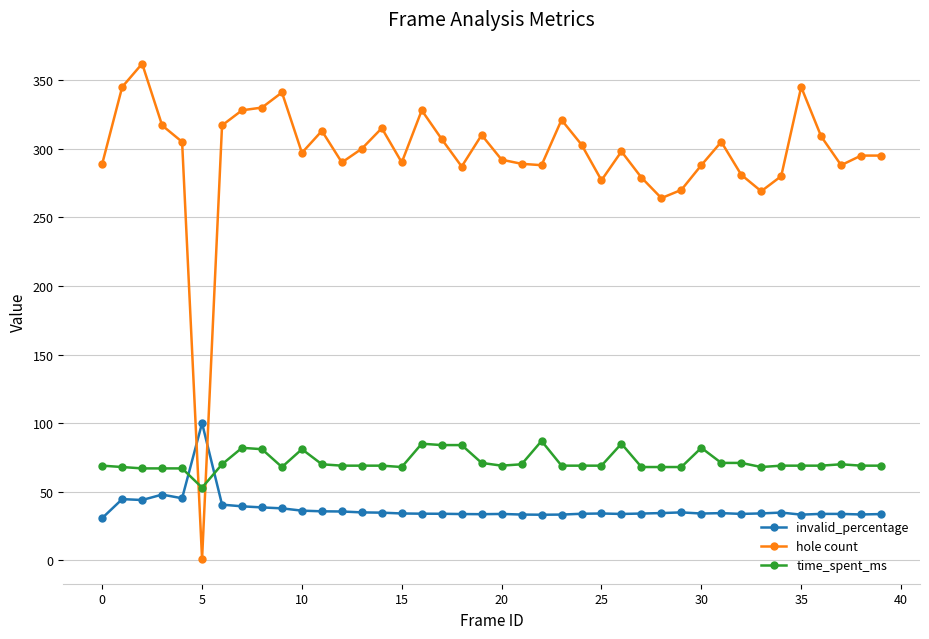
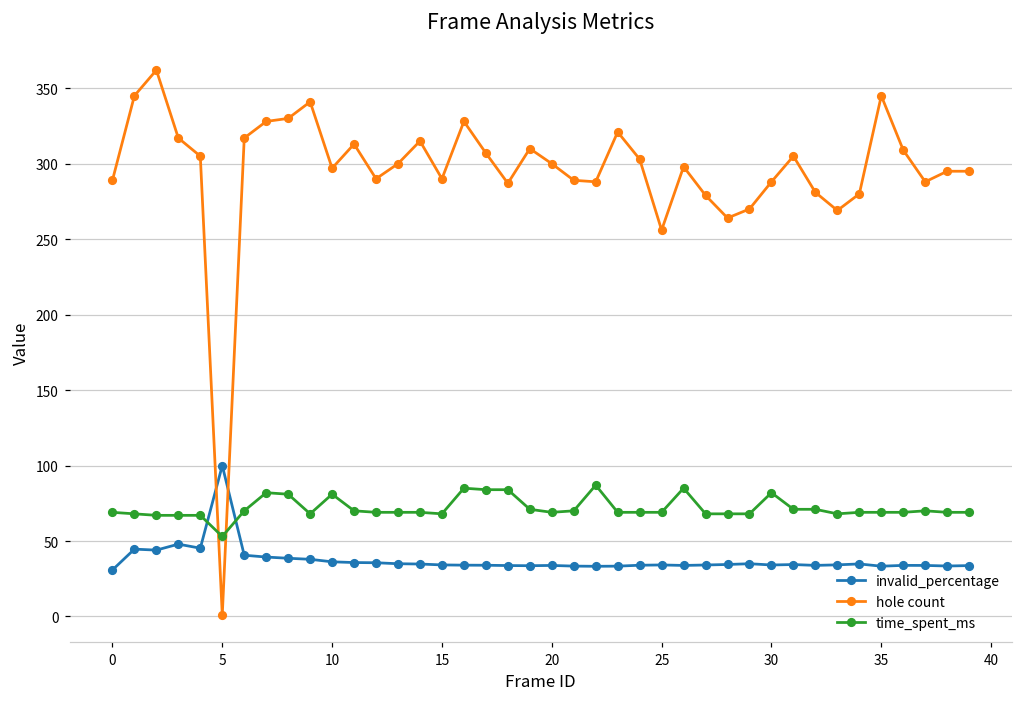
  {
    "invalid_percentage": {
      "0": 31,
      "5": 100,
      "10": 36,
      "15": 34,
      "20": 34,
      "25": 34,
      "30": 34,
      "35": 33
    },
    "hole count": {
      "0": 289,
      "5": 1,
      "10": 297,
      "15": 290,
-     "20": 292,
-     "25": 277,
+     "20": 300,
+     "25": 256,
      "30": 288,
      "35": 345
    },
    "time_spent_ms": {
      "0": 69,
      "5": 53,
      "10": 81,
      "15": 68,
      "20": 69,
      "25": 69,
      "30": 82,
      "35": 69
    }
  }
